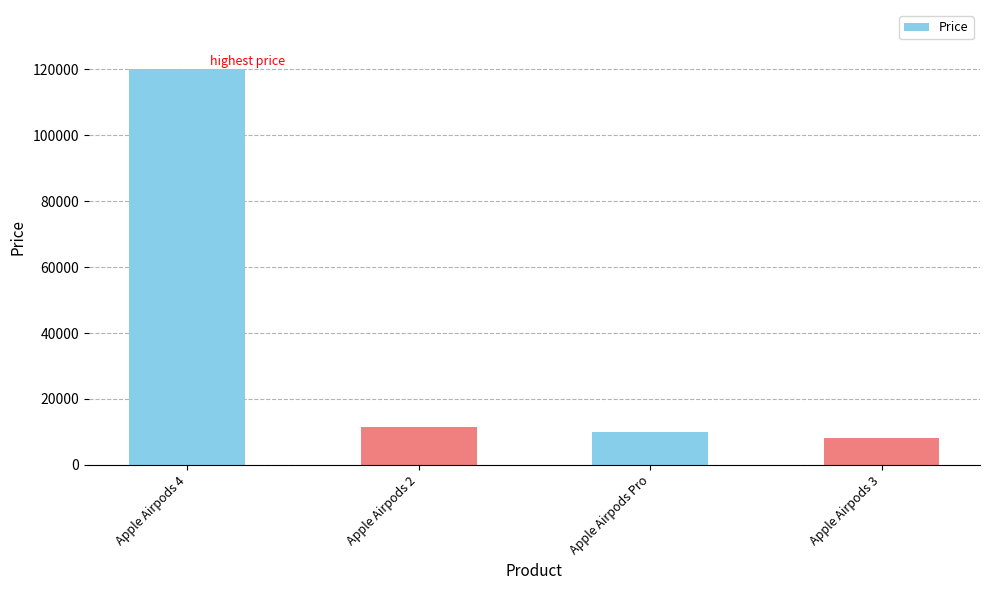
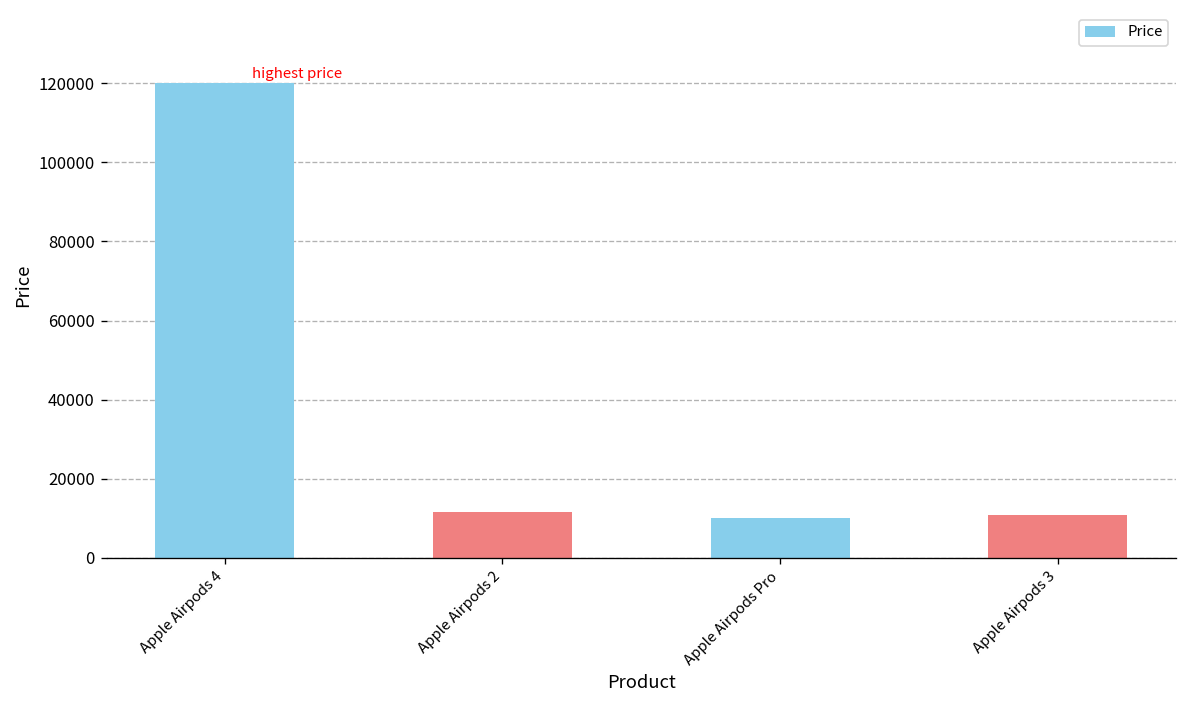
  {
    "Apple Airpods 4": 120000,
    "Apple Airpods 2": 12000,
    "Apple Airpods Pro": 10000,
-   "Apple Airpods 3": 8000
+   "Apple Airpods 3": 11000
  }
